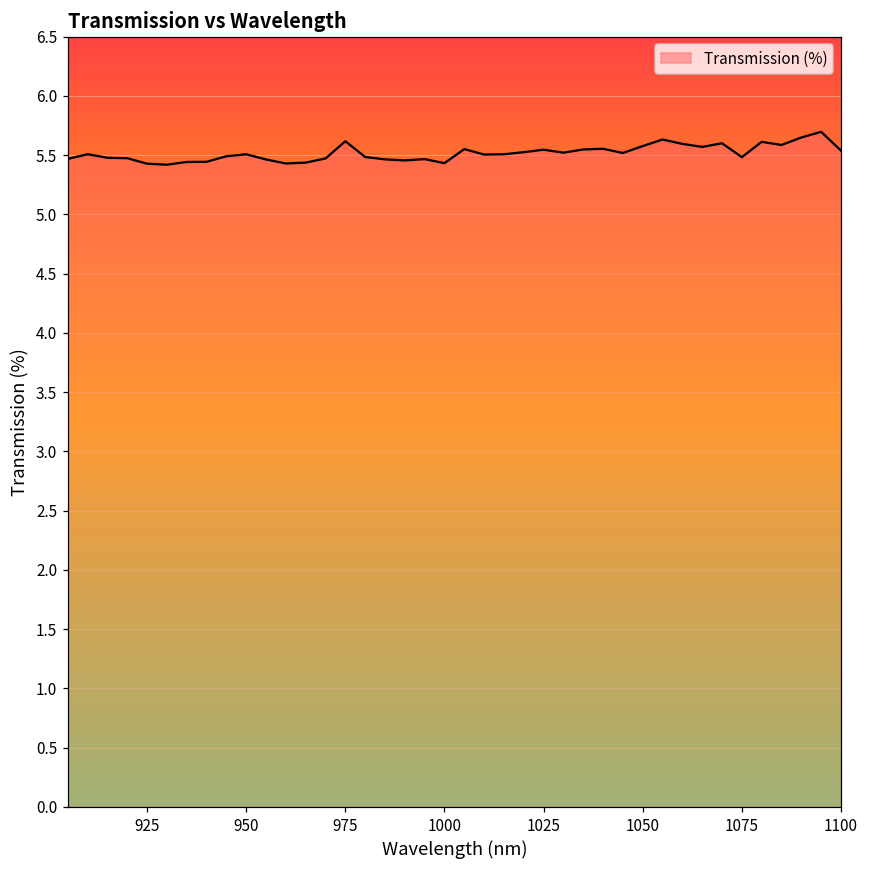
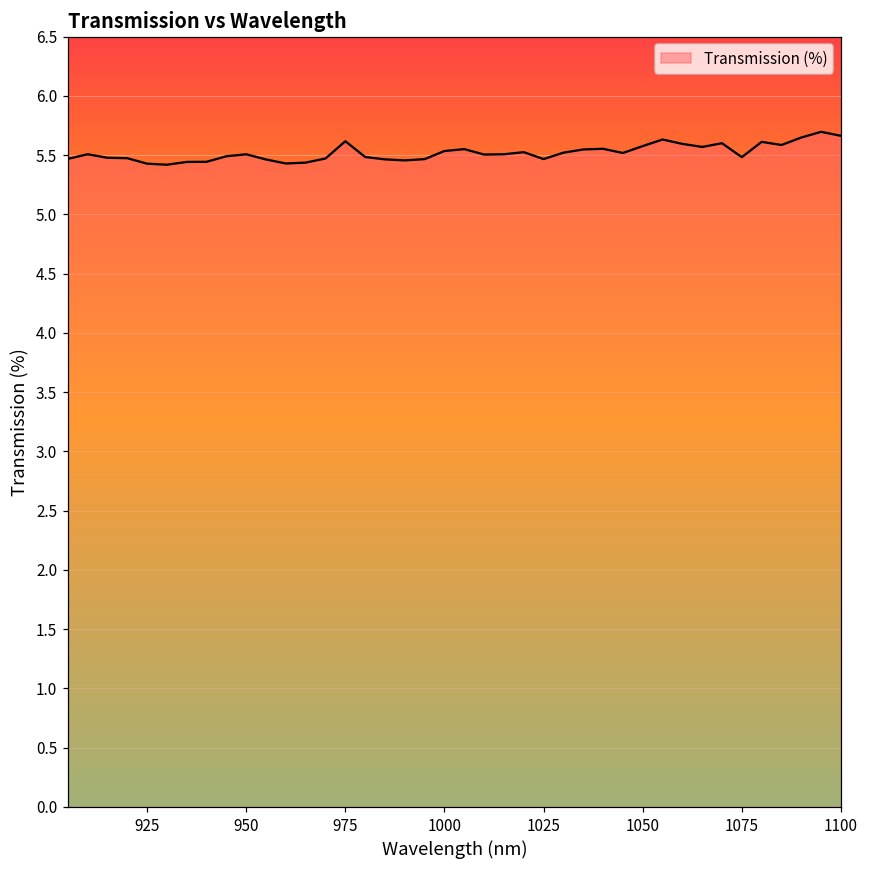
  {
    "925": 5.43,
    "950": 5.51,
    "975": 5.62,
-   "1000": 5.43,
-   "1025": 5.55,
+   "1000": 5.53,
+   "1025": 5.47,
    "1050": 5.58,
    "1075": 5.48,
-   "1100": 5.54
+   "1100": 5.66
  }
